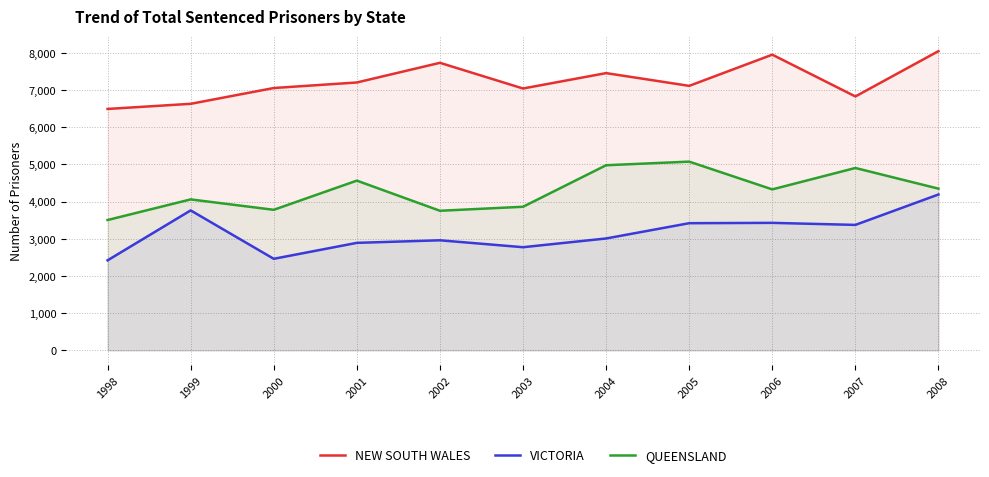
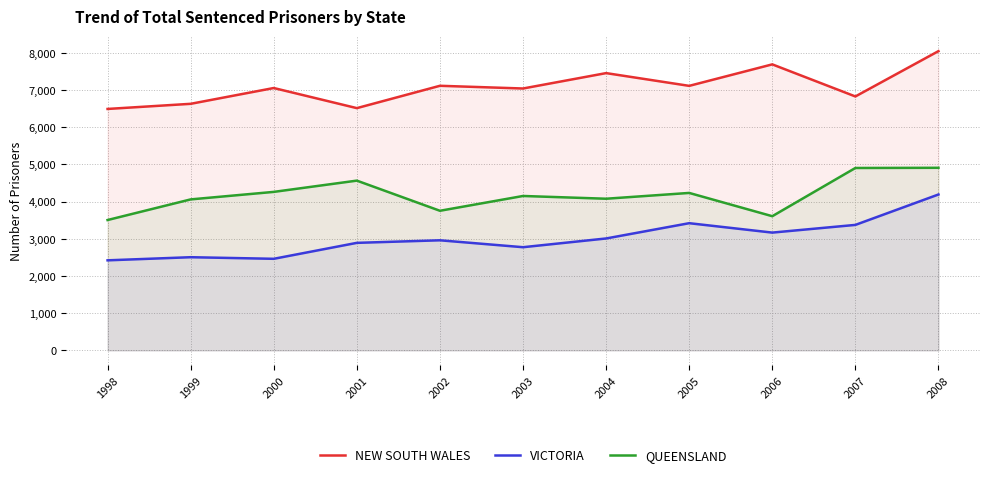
  {
    "NEW SOUTH WALES": {
      "1998": "6,500",
      "1999": "6,600",
      "2000": "7,100",
-     "2001": "7,200",
-     "2002": "7,700",
+     "2001": "6,500",
+     "2002": "7,100",
      "2003": "7,000",
      "2004": "7,500",
      "2005": "7,100",
-     "2006": "8,000",
+     "2006": "7,700",
      "2007": "6,800",
      "2008": "8,000"
    },
    "VICTORIA": {
      "1998": "2,400",
-     "1999": "3,800",
+     "1999": "2,500",
      "2000": "2,500",
      "2001": "2,900",
      "2002": "3,000",
      "2003": "2,800",
      "2004": "3,000",
      "2005": "3,400",
-     "2006": "3,400",
+     "2006": "3,200",
      "2007": "3,400",
      "2008": "4,200"
    },
    "QUEENSLAND": {
      "1998": "3,500",
      "1999": "4,100",
-     "2000": "3,800",
+     "2000": "4,300",
      "2001": "4,600",
      "2002": "3,800",
-     "2003": "3,900",
-     "2004": "5,000",
-     "2005": "5,100",
-     "2006": "4,300",
+     "2003": "4,200",
+     "2004": "4,100",
+     "2005": "4,200",
+     "2006": "3,600",
      "2007": "4,900",
-     "2008": "4,400"
+     "2008": "4,900"
    }
  }
